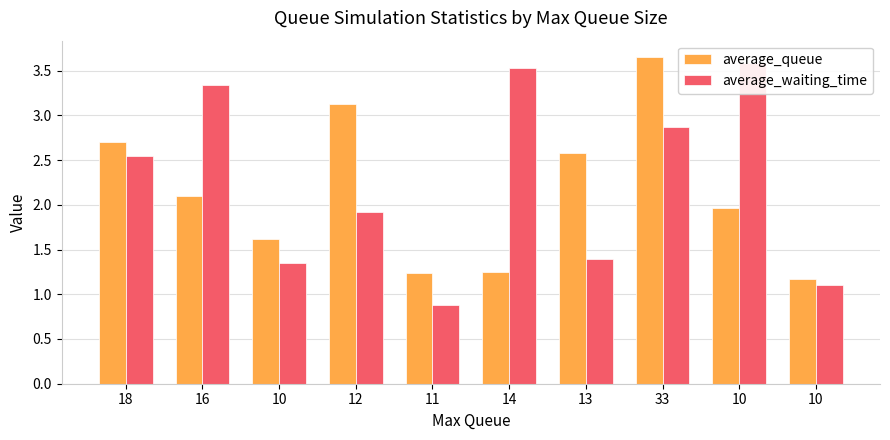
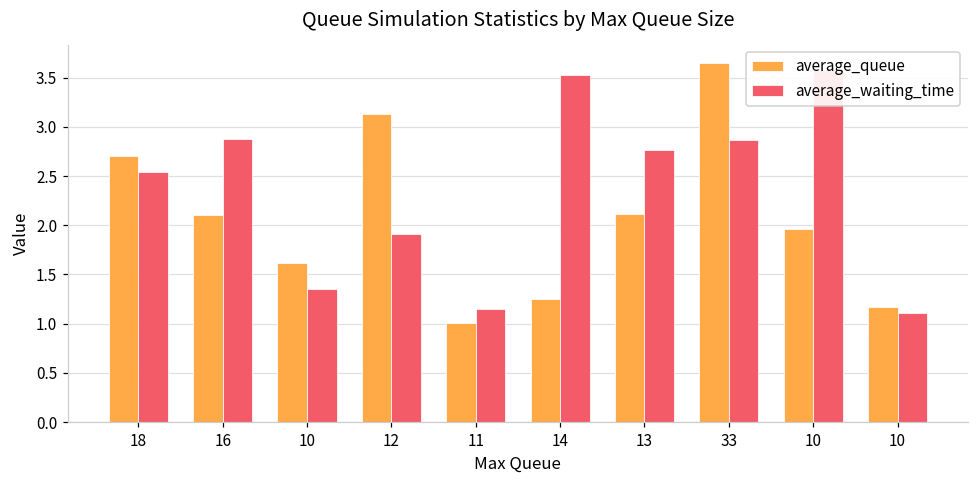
  {
    "average_queue": {
      "18": 2.7,
      "16": 2.1,
      "12": 3.1,
-     "11": 1.2,
+     "11": 1.0,
      "14": 1.2,
-     "13": 2.6,
+     "13": 2.1,
      "33": 3.7
    },
    "average_waiting_time": {
      "18": 2.5,
-     "16": 3.3,
+     "16": 2.9,
      "12": 1.9,
-     "11": 0.9,
+     "11": 1.1,
      "14": 3.5,
-     "13": 1.4,
+     "13": 2.8,
      "33": 2.9
    }
  }
